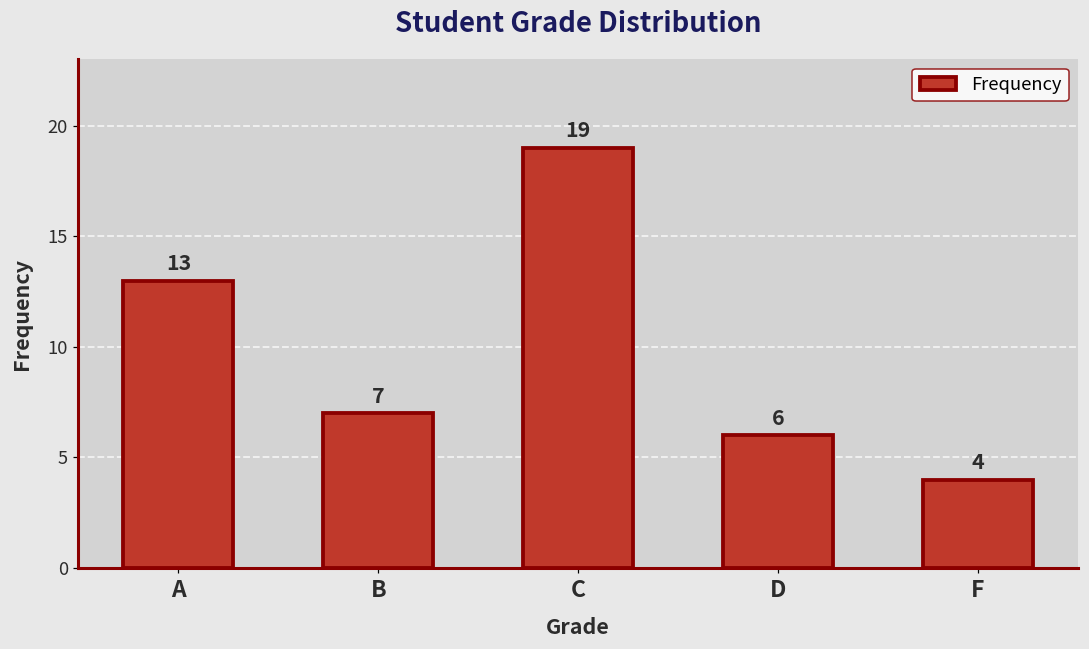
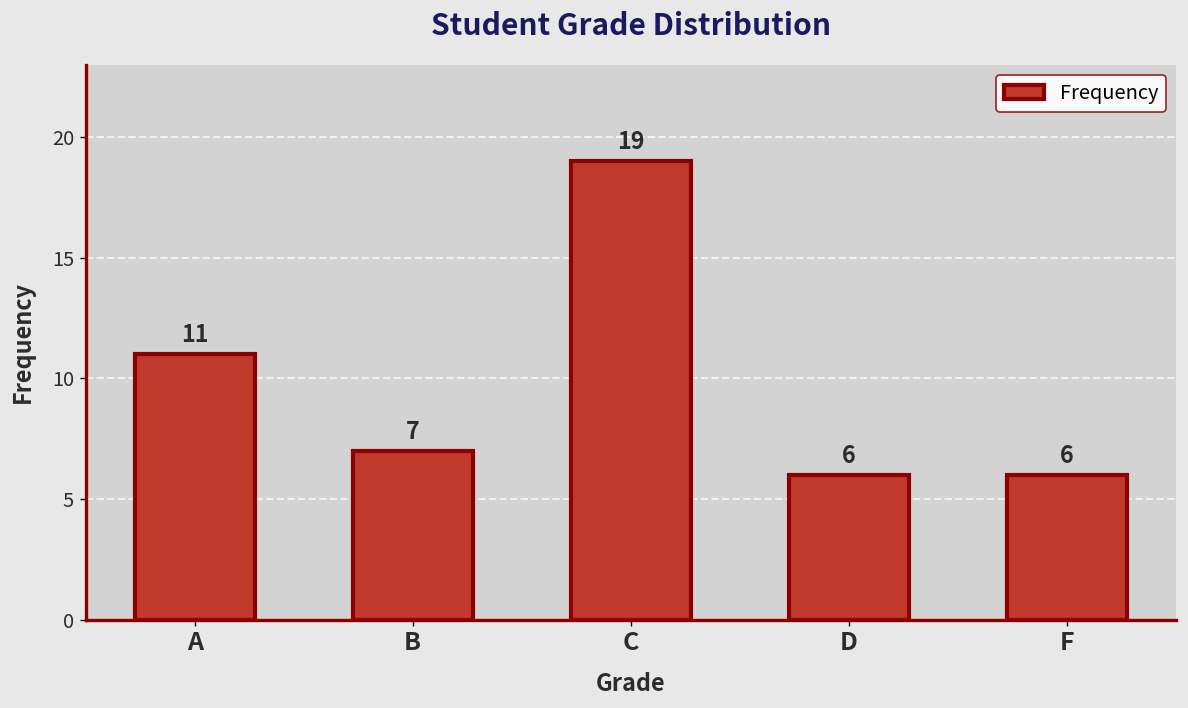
  {
-   "A": 13,
+   "A": 11,
    "B": 7,
    "C": 19,
    "D": 6,
-   "F": 4
+   "F": 6
  }
